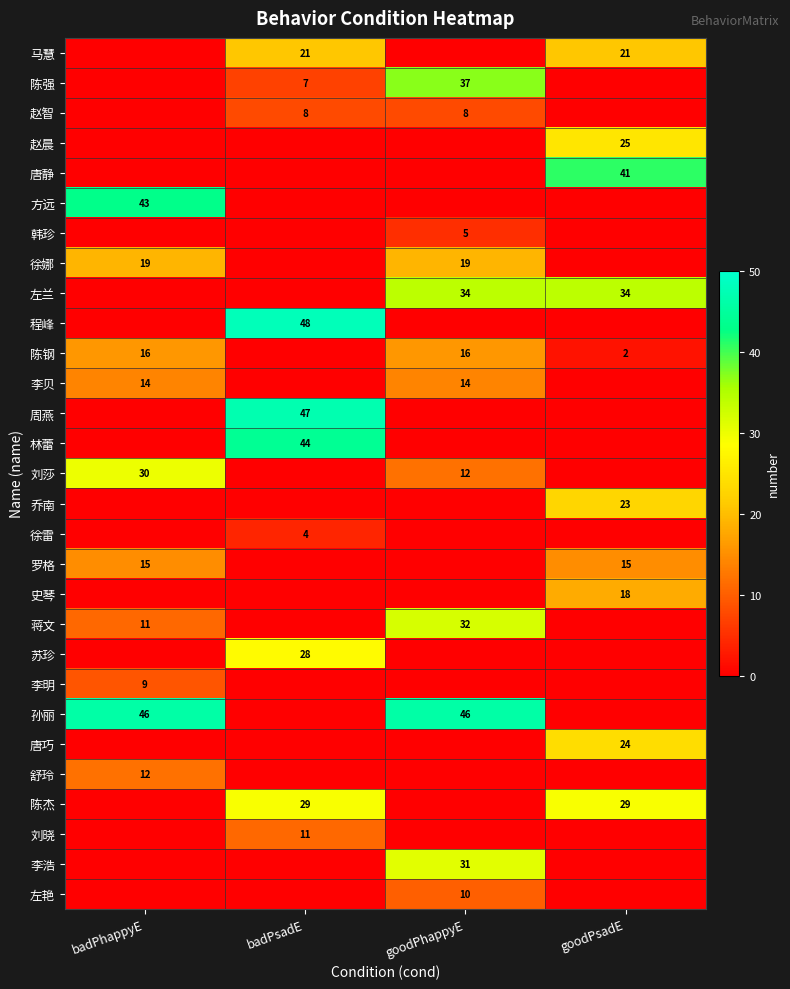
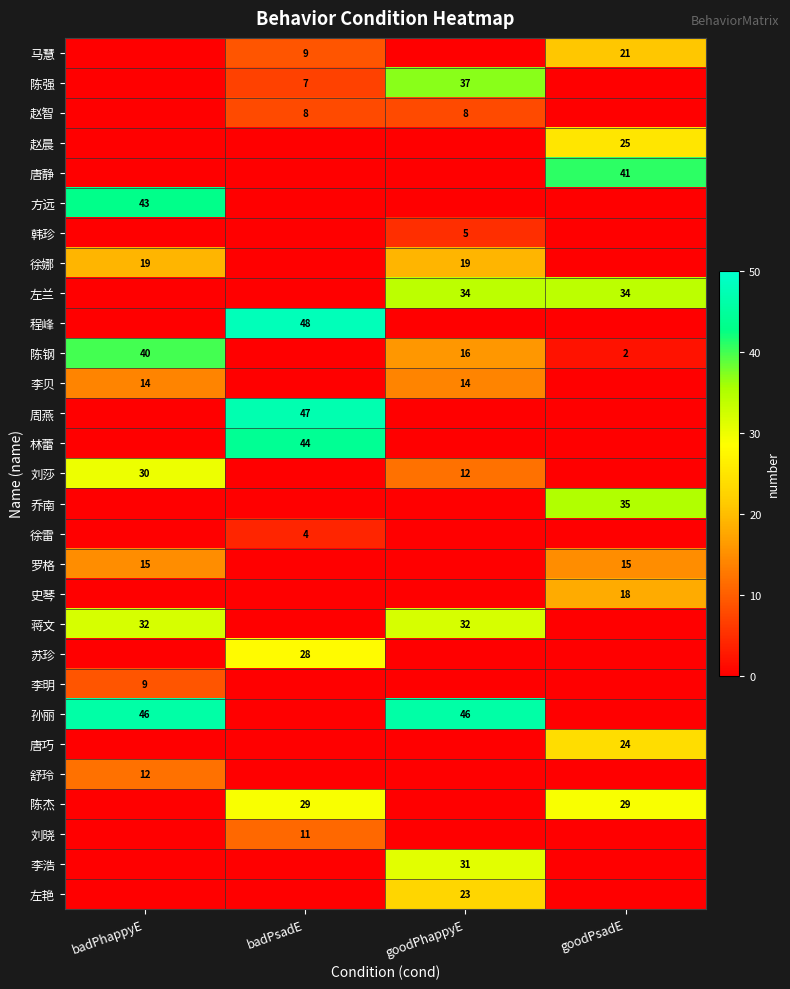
  {
    "马慧": {
-     "badPsadE": 21,
+     "badPsadE": 9,
      "goodPsadE": 21
    },
    "陈强": {
      "badPsadE": 7,
      "goodPhappyE": 37
    },
    "赵智": {
      "badPsadE": 8,
      "goodPhappyE": 8
    },
    "赵晨": {
      "goodPsadE": 25
    },
    "唐静": {
      "goodPsadE": 41
    },
    "方远": {
      "badPhappyE": 43
    },
    "韩珍": {
      "goodPhappyE": 5
    },
    "徐娜": {
      "badPhappyE": 19,
      "goodPhappyE": 19
    },
    "左兰": {
      "goodPhappyE": 34,
      "goodPsadE": 34
    },
    "程峰": {
      "badPsadE": 48
    },
    "陈钢": {
-     "badPhappyE": 16,
+     "badPhappyE": 40,
      "goodPhappyE": 16,
      "goodPsadE": 2
    },
    "李贝": {
      "badPhappyE": 14,
      "goodPhappyE": 14
    },
    "周燕": {
      "badPsadE": 47
    },
    "林蕾": {
      "badPsadE": 44
    },
    "刘莎": {
      "badPhappyE": 30,
      "goodPhappyE": 12
    },
    "乔南": {
-     "goodPsadE": 23
+     "goodPsadE": 35
    },
    "徐雷": {
      "badPsadE": 4
    },
    "罗格": {
      "badPhappyE": 15,
      "goodPsadE": 15
    },
    "史琴": {
      "goodPsadE": 18
    },
    "蒋文": {
-     "badPhappyE": 11,
+     "badPhappyE": 32,
      "goodPhappyE": 32
    },
    "苏珍": {
      "badPsadE": 28
    },
    "李明": {
      "badPhappyE": 9
    },
    "孙丽": {
      "badPhappyE": 46,
      "goodPhappyE": 46
    },
    "唐巧": {
      "goodPsadE": 24
    },
    "舒玲": {
      "badPhappyE": 12
    },
    "陈杰": {
      "badPsadE": 29,
      "goodPsadE": 29
    },
    "刘晓": {
      "badPsadE": 11
    },
    "李浩": {
      "goodPhappyE": 31
    },
    "左艳": {
-     "goodPhappyE": 10
+     "goodPhappyE": 23
    }
  }
